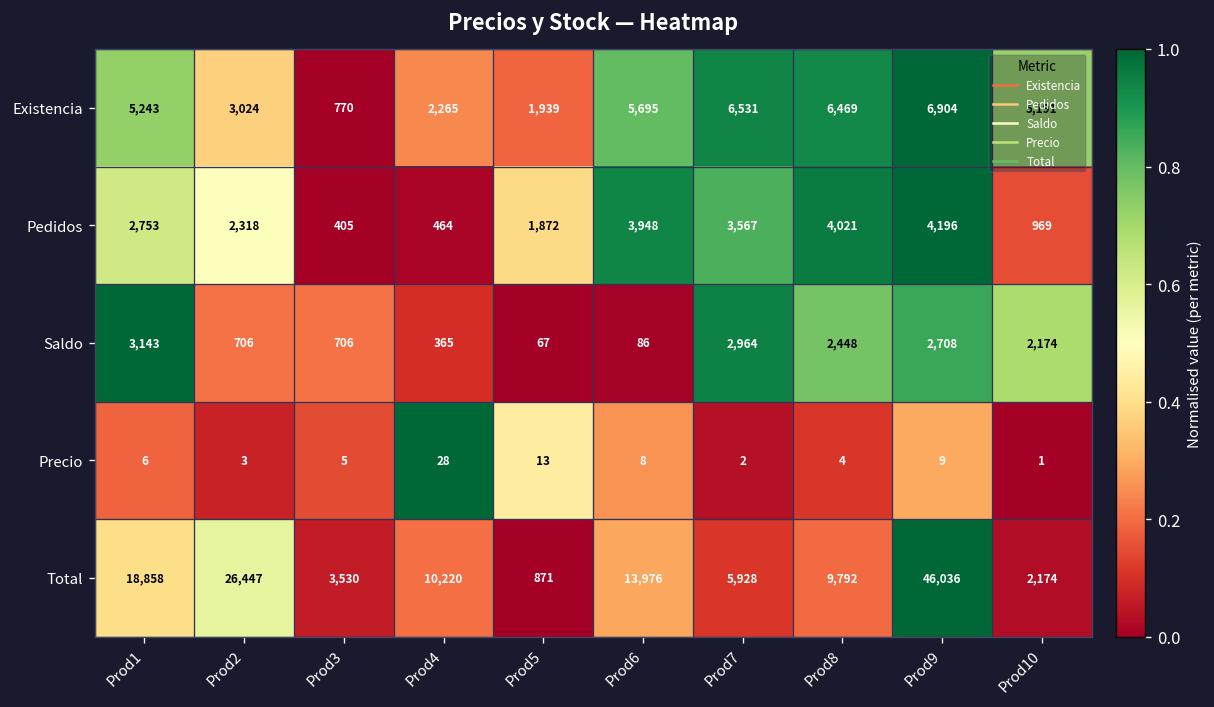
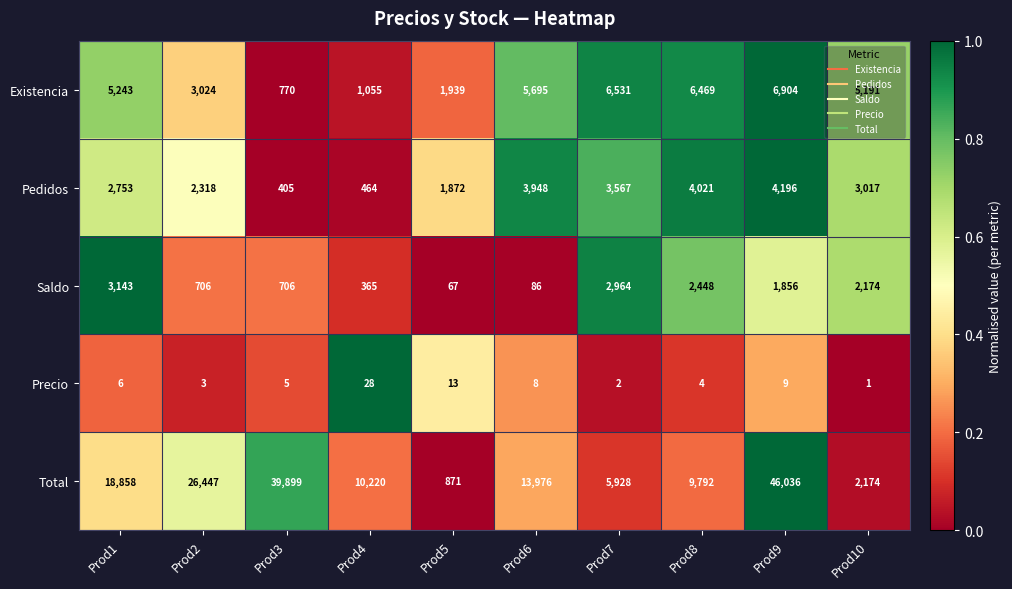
  {
    "Existencia": {
      "Prod1": "5,243",
      "Prod2": "3,024",
      "Prod3": "770",
-     "Prod4": "2,265",
+     "Prod4": "1,055",
      "Prod5": "1,939",
      "Prod6": "5,695",
      "Prod7": "6,531",
      "Prod8": "6,469",
      "Prod9": "6,904"
    },
    "Pedidos": {
      "Prod1": "2,753",
      "Prod2": "2,318",
      "Prod3": "405",
      "Prod4": "464",
      "Prod5": "1,872",
      "Prod6": "3,948",
      "Prod7": "3,567",
      "Prod8": "4,021",
      "Prod9": "4,196",
-     "Prod10": "969"
+     "Prod10": "3,017"
    },
    "Saldo": {
      "Prod1": "3,143",
      "Prod2": "706",
      "Prod3": "706",
      "Prod4": "365",
      "Prod5": "67",
      "Prod6": "86",
      "Prod7": "2,964",
      "Prod8": "2,448",
-     "Prod9": "2,708",
+     "Prod9": "1,856",
      "Prod10": "2,174"
    },
    "Precio": {
      "Prod1": "6",
      "Prod2": "3",
      "Prod3": "5",
      "Prod4": "28",
      "Prod5": "13",
      "Prod6": "8",
      "Prod7": "2",
      "Prod8": "4",
      "Prod9": "9",
      "Prod10": "1"
    },
    "Total": {
      "Prod1": "18,858",
      "Prod2": "26,447",
-     "Prod3": "3,530",
+     "Prod3": "39,899",
      "Prod4": "10,220",
      "Prod5": "871",
      "Prod6": "13,976",
      "Prod7": "5,928",
      "Prod8": "9,792",
      "Prod9": "46,036",
      "Prod10": "2,174"
    }
  }
